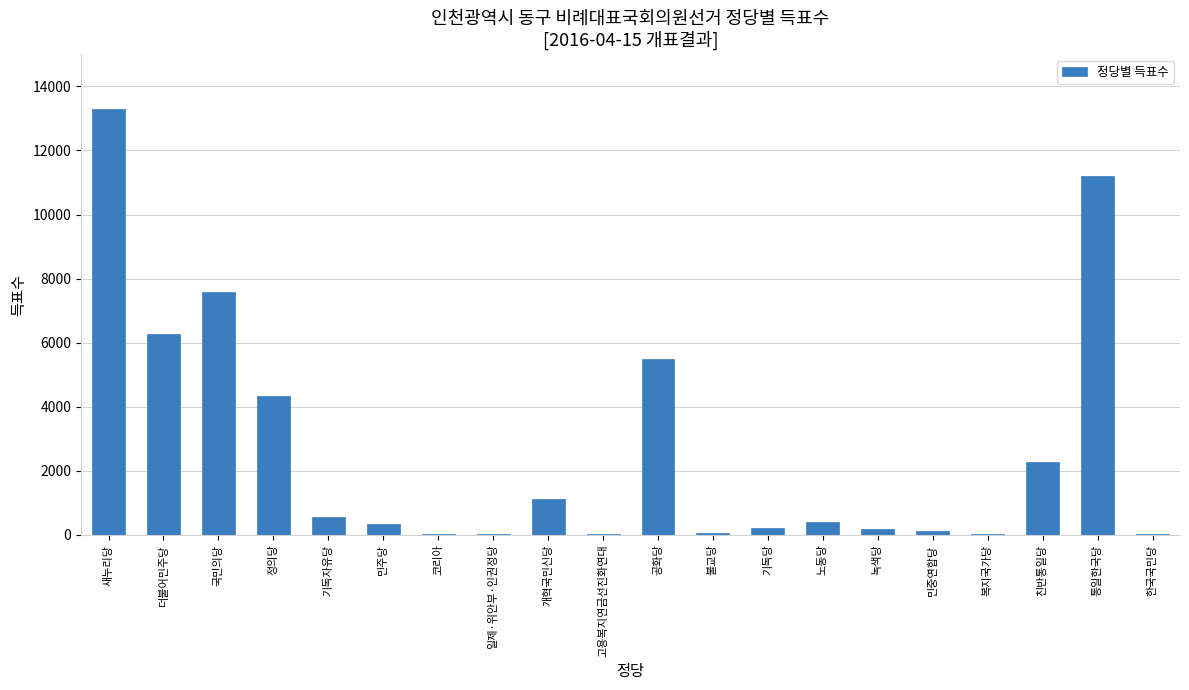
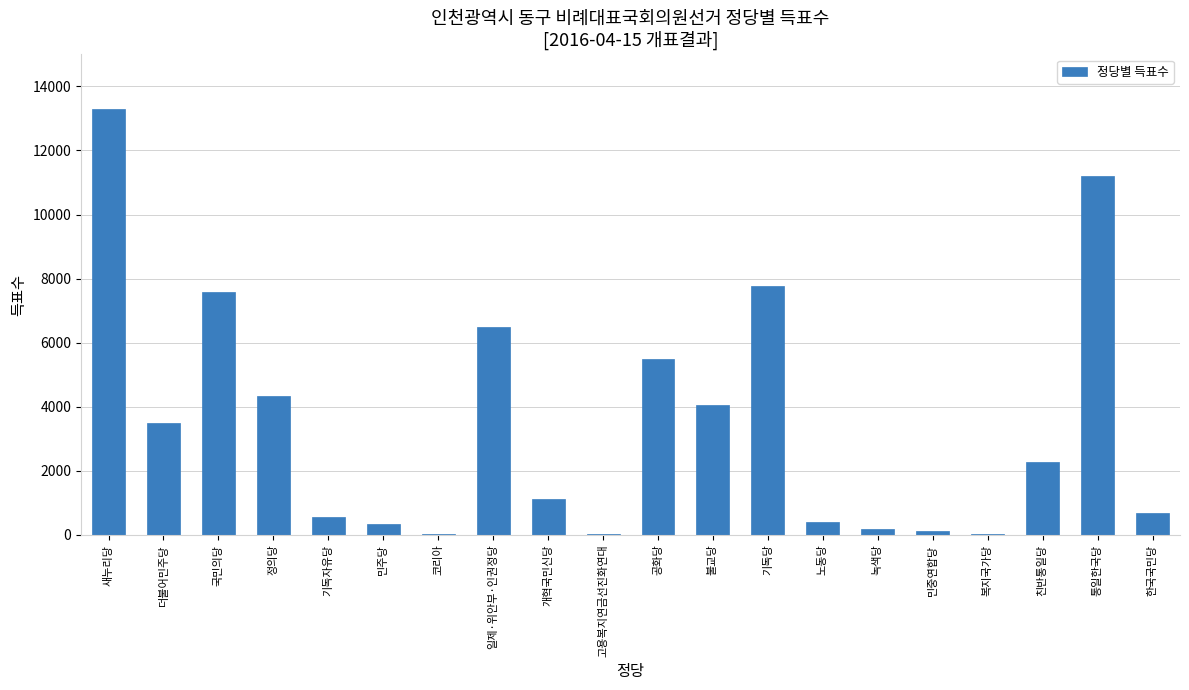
  {
    "새누리당": 13300,
-   "더불어민주당": 6300,
+   "더불어민주당": 3500,
    "국민의당": 7600,
    "정의당": 4300,
    "기독자유당": 600,
    "민주당": 300,
-   "일제·위안부·인권정당": 0,
+   "일제·위안부·인권정당": 6500,
    "개혁국민신당": 1100,
    "공화당": 5500,
-   "불교당": 0,
-   "기독당": 200,
+   "불교당": 4100,
+   "기독당": 7800,
    "노동당": 400,
    "녹색당": 200,
    "민중연합당": 100,
    "친반통일당": 2300,
    "통일한국당": 11200,
-   "한국국민당": 0
+   "한국국민당": 700
  }
